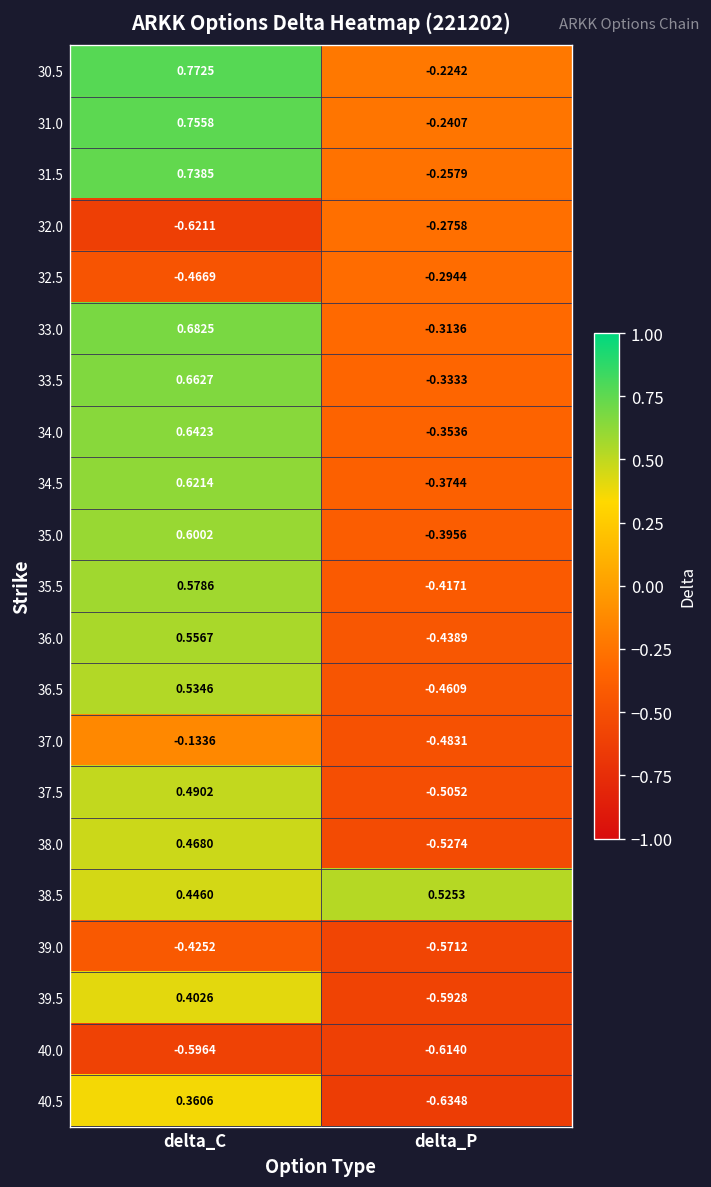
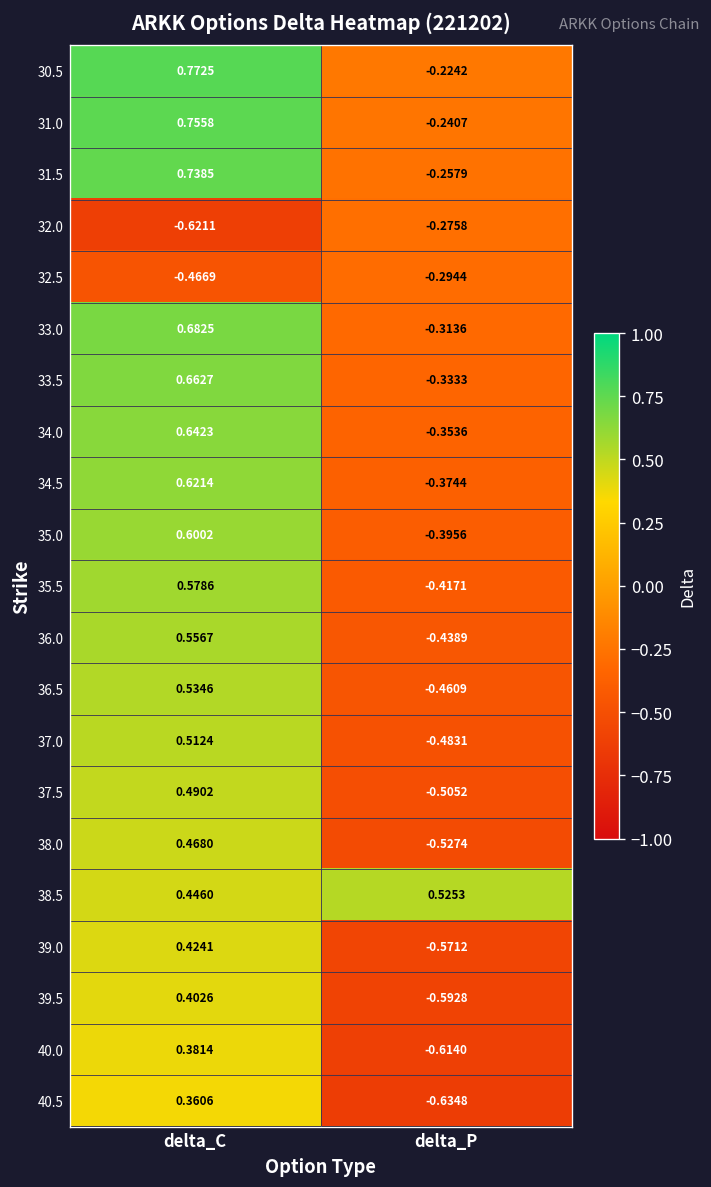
  {
    "30.5": {
      "delta_C": 0.7725,
      "delta_P": -0.2242
    },
    "31.0": {
      "delta_C": 0.7558,
      "delta_P": -0.2407
    },
    "31.5": {
      "delta_C": 0.7385,
      "delta_P": -0.2579
    },
    "32.0": {
      "delta_C": -0.6211,
      "delta_P": -0.2758
    },
    "32.5": {
      "delta_C": -0.4669,
      "delta_P": -0.2944
    },
    "33.0": {
      "delta_C": 0.6825,
      "delta_P": -0.3136
    },
    "33.5": {
      "delta_C": 0.6627,
      "delta_P": -0.3333
    },
    "34.0": {
      "delta_C": 0.6423,
      "delta_P": -0.3536
    },
    "34.5": {
      "delta_C": 0.6214,
      "delta_P": -0.3744
    },
    "35.0": {
      "delta_C": 0.6002,
      "delta_P": -0.3956
    },
    "35.5": {
      "delta_C": 0.5786,
      "delta_P": -0.4171
    },
    "36.0": {
      "delta_C": 0.5567,
      "delta_P": -0.4389
    },
    "36.5": {
      "delta_C": 0.5346,
      "delta_P": -0.4609
    },
    "37.0": {
-     "delta_C": -0.1336,
+     "delta_C": 0.5124,
      "delta_P": -0.4831
    },
    "37.5": {
      "delta_C": 0.4902,
      "delta_P": -0.5052
    },
    "38.0": {
      "delta_C": 0.4680,
      "delta_P": -0.5274
    },
    "38.5": {
      "delta_C": 0.4460,
      "delta_P": 0.5253
    },
    "39.0": {
-     "delta_C": -0.4252,
+     "delta_C": 0.4241,
      "delta_P": -0.5712
    },
    "39.5": {
      "delta_C": 0.4026,
      "delta_P": -0.5928
    },
    "40.0": {
-     "delta_C": -0.5964,
+     "delta_C": 0.3814,
      "delta_P": -0.6140
    },
    "40.5": {
      "delta_C": 0.3606,
      "delta_P": -0.6348
    }
  }
